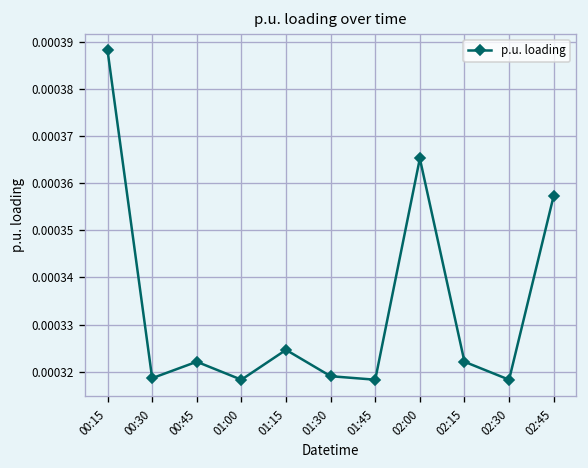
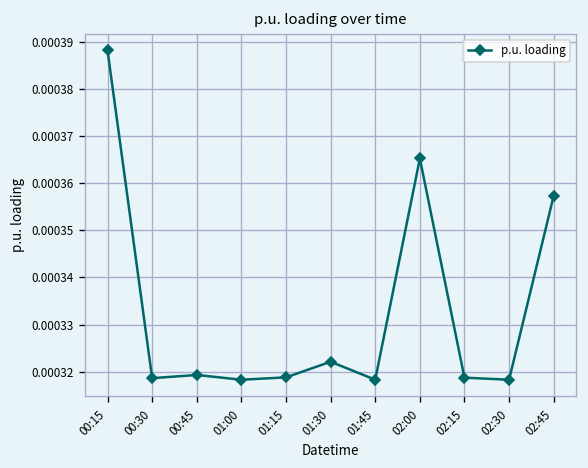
  {
    "00:15": 0.000388,
    "00:30": 0.000319,
-   "00:45": 0.000322,
+   "00:45": 0.000319,
    "01:00": 0.000318,
-   "01:15": 0.000325,
-   "01:30": 0.000319,
+   "01:15": 0.000319,
+   "01:30": 0.000322,
    "01:45": 0.000318,
    "02:00": 0.000365,
-   "02:15": 0.000322,
+   "02:15": 0.000319,
    "02:30": 0.000318,
    "02:45": 0.000357
  }
